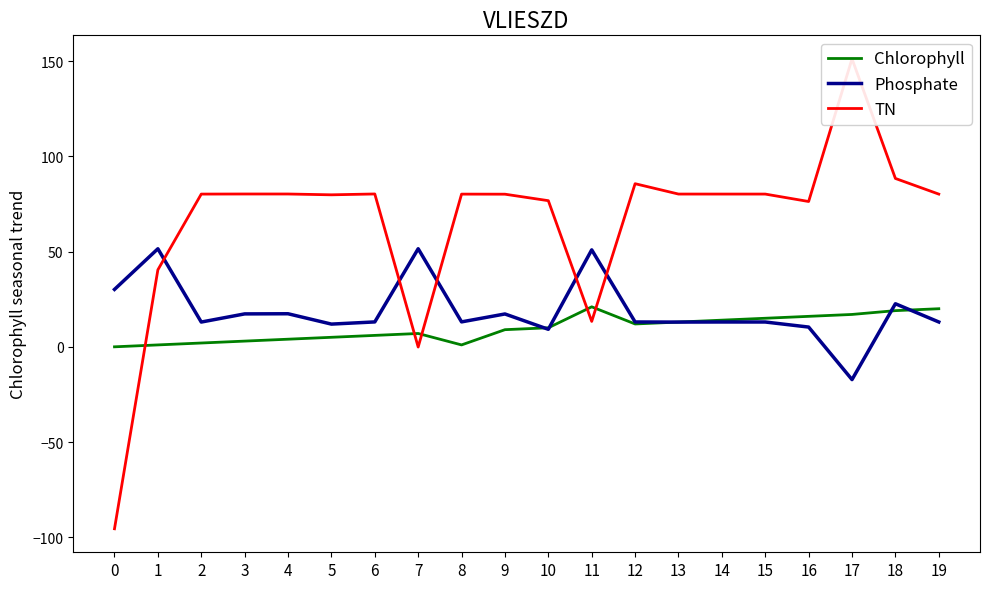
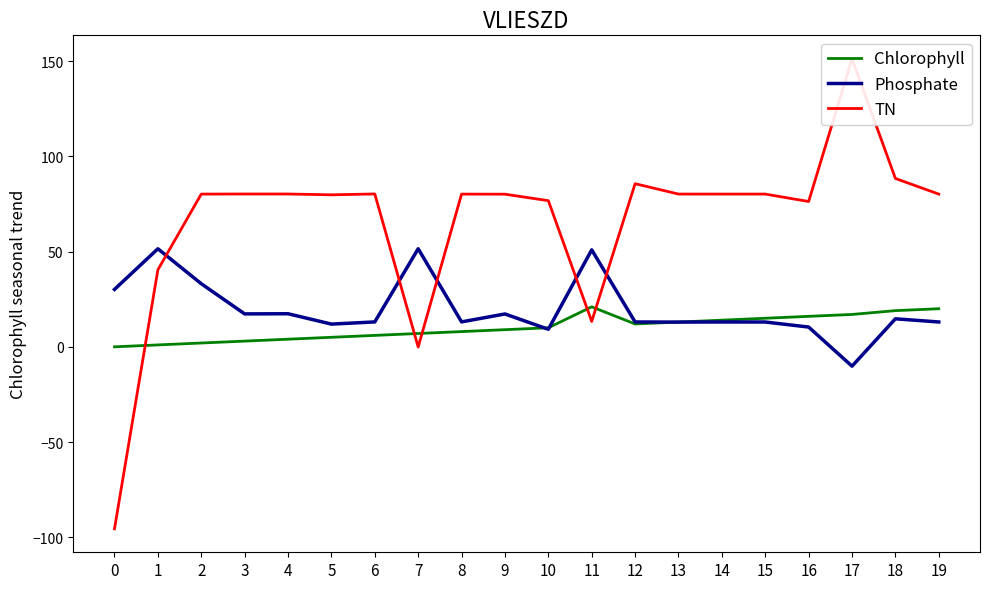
  {
    "Chlorophyll": {
      "0": 0,
      "1": 1,
      "2": 2,
      "3": 3,
      "4": 4,
      "5": 5,
      "6": 6,
      "7": 7,
-     "8": 1,
+     "8": 8,
      "9": 9,
      "11": 21,
      "15": 15,
      "16": 16,
      "17": 17,
      "18": 19,
      "19": 20
    },
    "Phosphate": {
      "0": 30,
      "1": 51,
-     "2": 13,
+     "2": 33,
      "3": 17,
      "4": 17,
      "5": 12,
      "6": 13,
      "7": 52,
      "8": 13,
      "9": 17,
      "11": 51,
      "15": 13,
      "16": 10,
-     "17": -17,
-     "18": 23,
+     "17": -10,
+     "18": 15,
      "19": 13
    },
    "TN": {
      "0": -96,
      "1": 40,
      "2": 80,
      "3": 80,
      "4": 80,
      "5": 80,
      "6": 80,
      "7": 0,
      "8": 80,
      "9": 80,
      "10": 77,
      "11": 13,
      "12": 86,
      "13": 80,
      "14": 80,
      "15": 80,
      "16": 76,
      "18": 88,
      "19": 80
    }
  }
